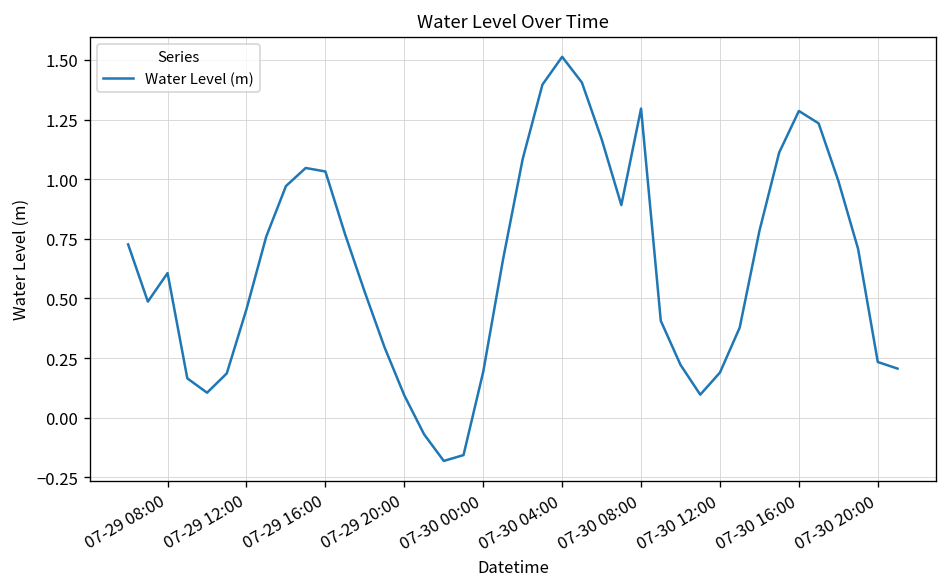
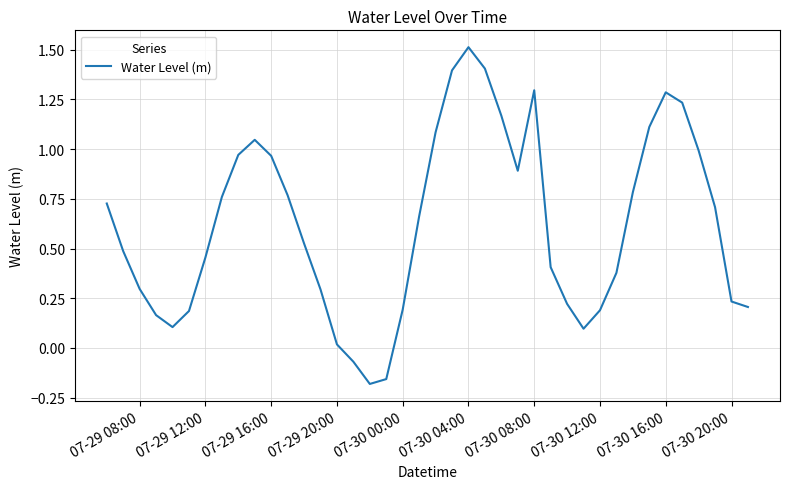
  {
-   "07-29 08:00": 0.61,
+   "07-29 08:00": 0.30,
    "07-29 12:00": 0.46,
-   "07-29 16:00": 1.03,
-   "07-29 20:00": 0.09,
+   "07-29 16:00": 0.97,
+   "07-29 20:00": 0.02,
    "07-30 00:00": 0.19,
    "07-30 04:00": 1.51,
    "07-30 08:00": 1.30,
    "07-30 12:00": 0.19,
    "07-30 16:00": 1.29,
    "07-30 20:00": 0.23
  }
